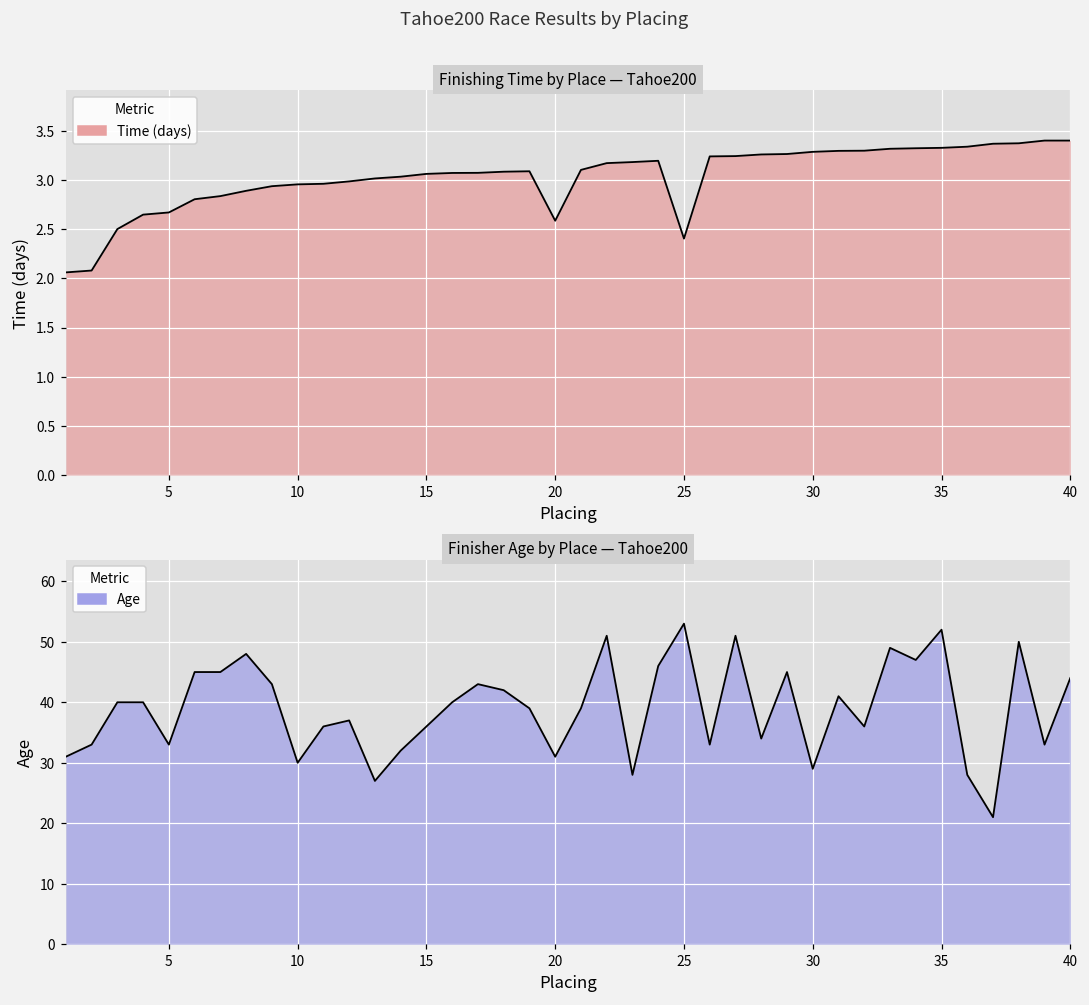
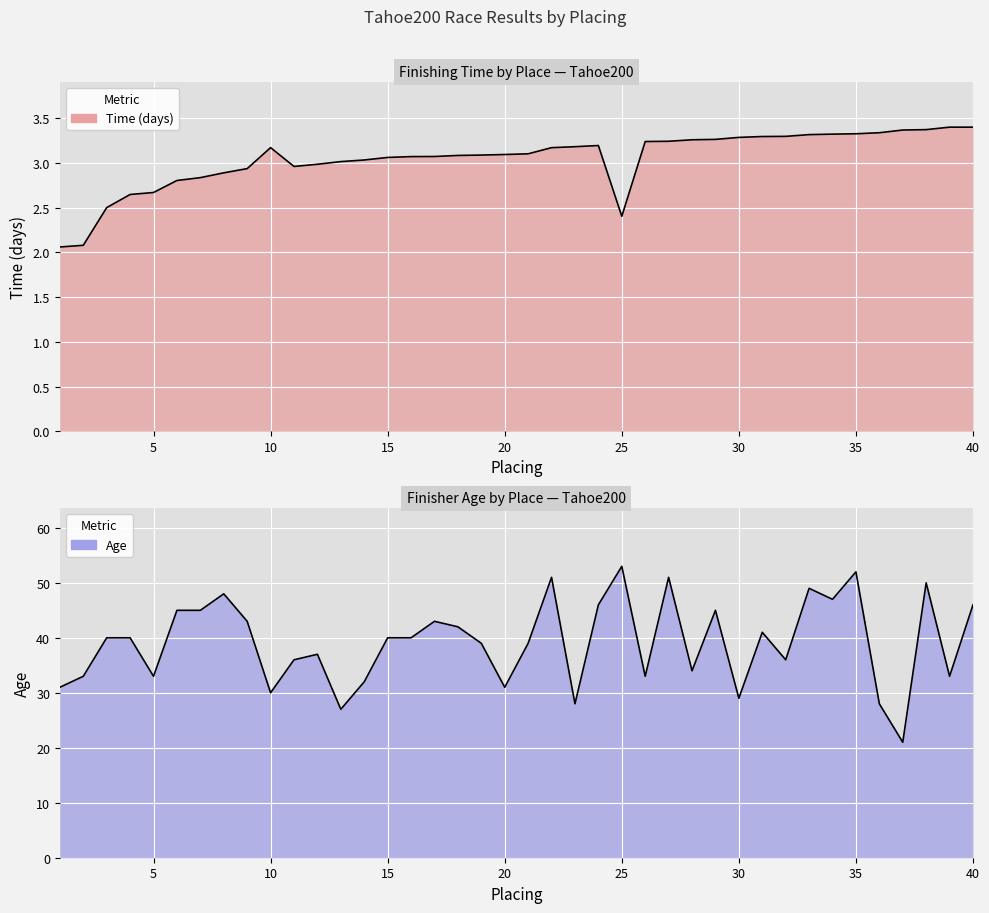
  {
    "Finishing Time by Place — Tahoe200": {
      "5": 2.7,
-     "10": 3.0,
+     "10": 3.2,
      "15": 3.1,
-     "20": 2.6,
+     "20": 3.1,
      "25": 2.4,
      "30": 3.3,
      "35": 3.3,
      "40": 3.4
    },
    "Finisher Age by Place — Tahoe200": {
      "5": 33,
      "10": 30,
-     "15": 36,
+     "15": 40,
      "20": 31,
      "25": 53,
      "30": 29,
      "35": 52,
-     "40": 44
+     "40": 46
    }
  }
